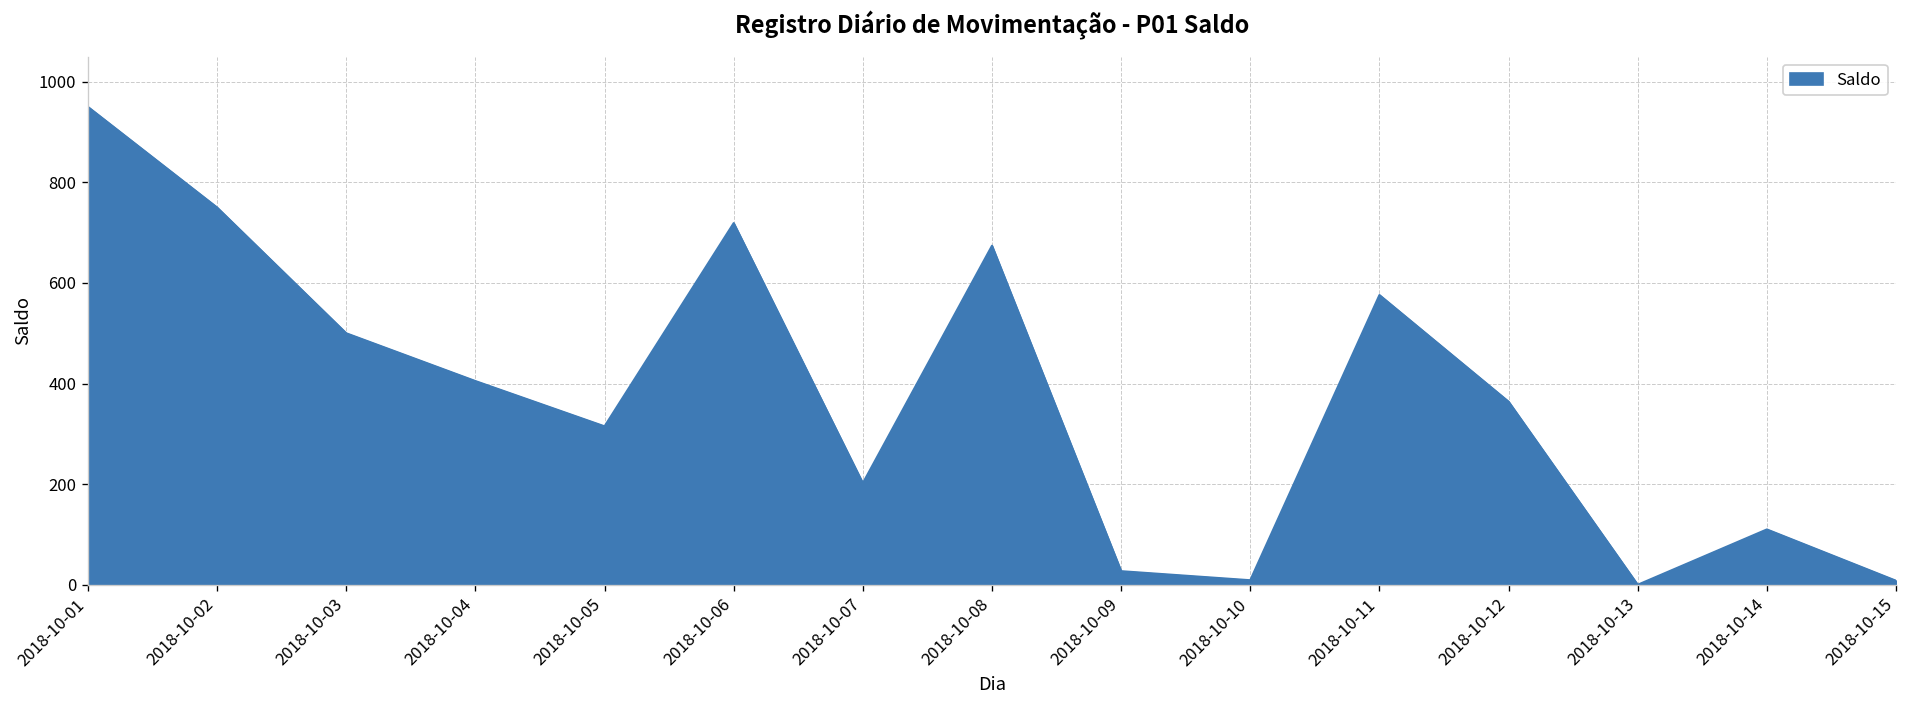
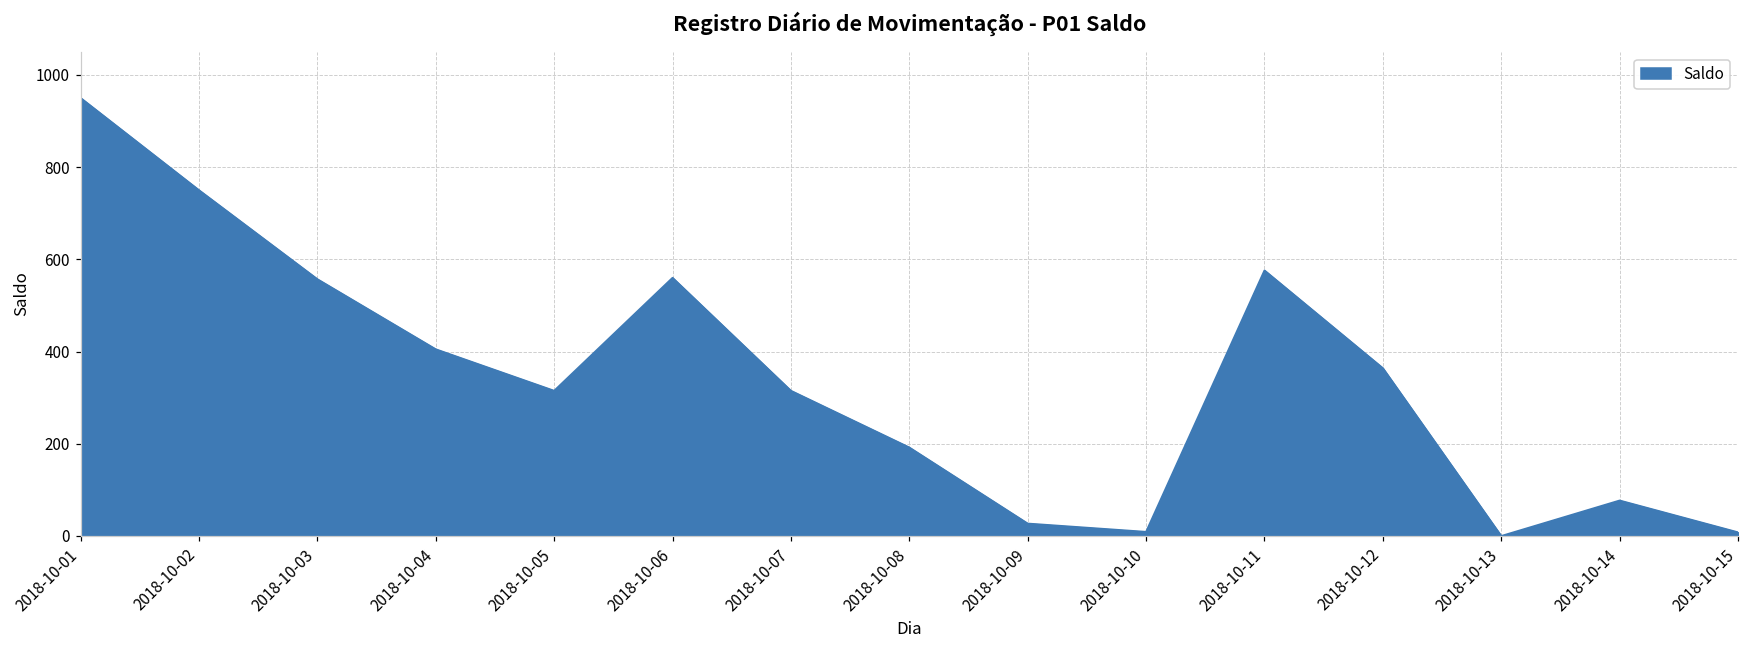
  {
    "2018-10-01": 950,
    "2018-10-02": 750,
-   "2018-10-03": 500,
+   "2018-10-03": 560,
    "2018-10-04": 410,
    "2018-10-05": 320,
-   "2018-10-06": 720,
-   "2018-10-07": 200,
-   "2018-10-08": 670,
+   "2018-10-06": 560,
+   "2018-10-07": 320,
+   "2018-10-08": 190,
    "2018-10-09": 30,
    "2018-10-10": 10,
    "2018-10-11": 580,
    "2018-10-12": 360,
    "2018-10-13": 0,
-   "2018-10-14": 110,
+   "2018-10-14": 80,
    "2018-10-15": 10
  }
